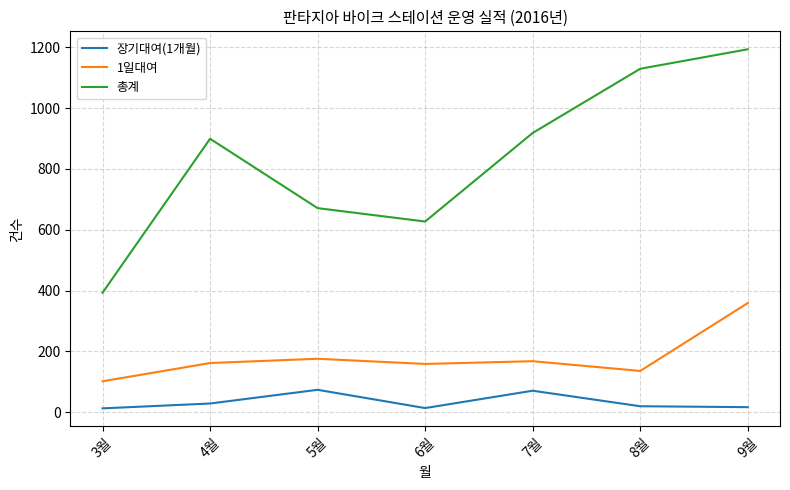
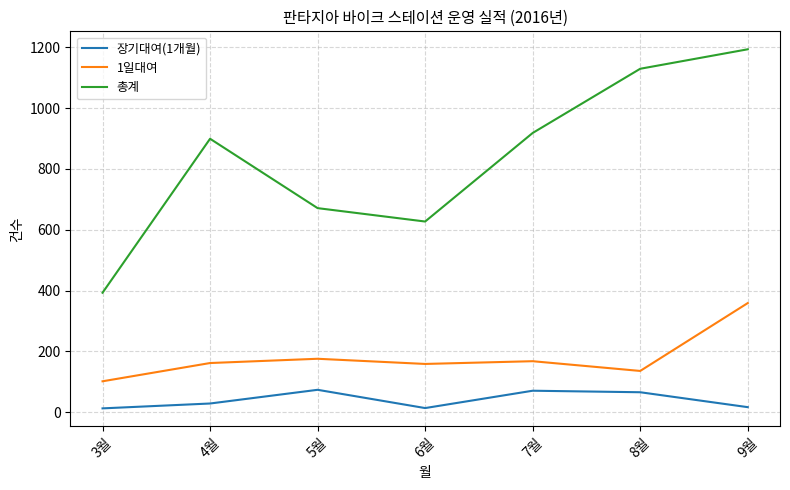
  {
    "장기대여(1개월)": {
      "3월": 10,
      "4월": 30,
      "5월": 70,
      "6월": 10,
      "7월": 70,
-     "8월": 20,
+     "8월": 70,
      "9월": 20
    },
    "1일대여": {
      "3월": 100,
      "4월": 160,
      "5월": 180,
      "6월": 160,
      "7월": 170,
      "8월": 140,
      "9월": 360
    },
    "총계": {
      "3월": 390,
      "4월": 900,
      "5월": 670,
      "6월": 630,
      "7월": 920,
      "8월": 1130,
      "9월": 1190
    }
  }
